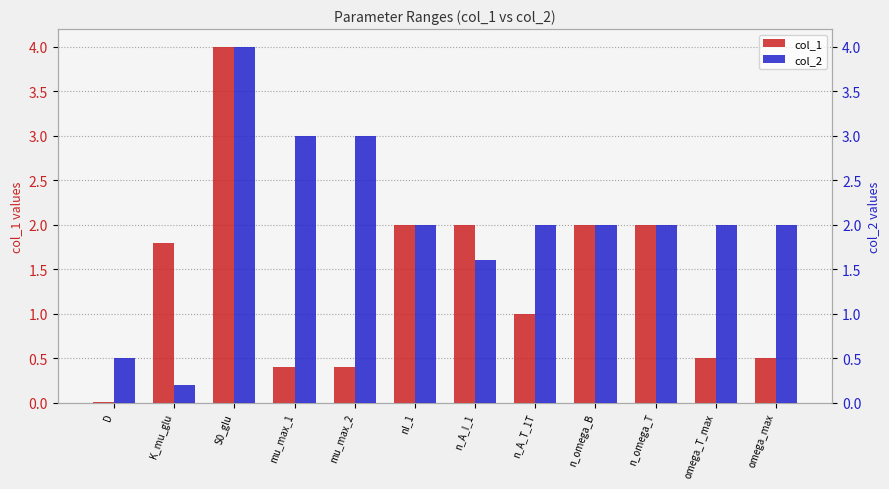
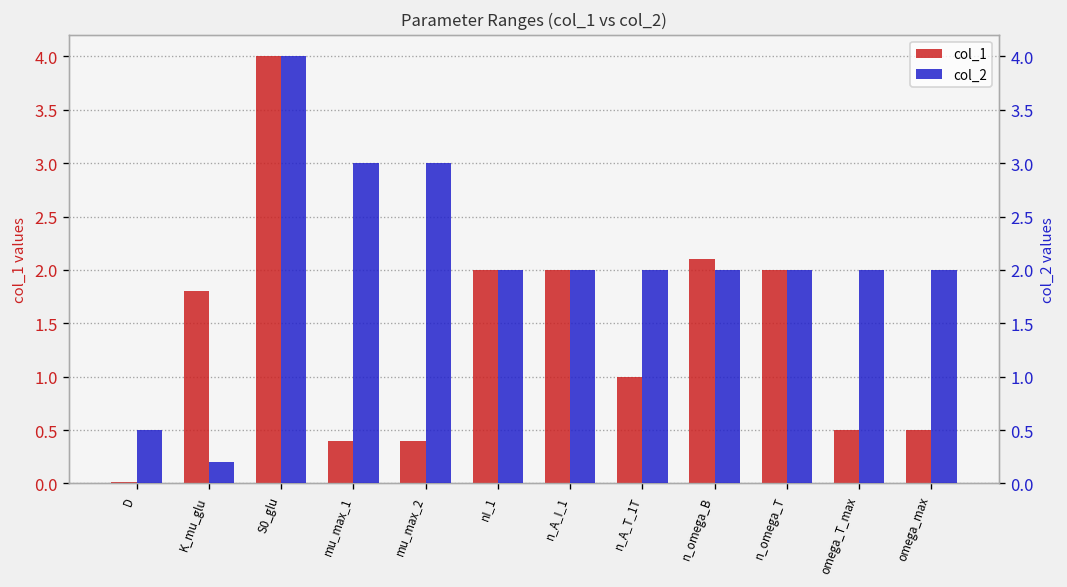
  {
    "col_1": {
      "K_mu_glu": 1.8,
      "S0_glu": 4.0,
      "mu_max_1": 0.4,
      "mu_max_2": 0.4,
      "nI_1": 2.0,
      "n_A_I_1": 2.0,
      "n_A_T_1T": 1.0,
-     "n_omega_B": 2.0,
+     "n_omega_B": 2.1,
      "n_omega_T": 2.0,
      "omega_T_max": 0.5,
      "omega_max": 0.5
    },
    "col_2": {
      "D": 0.5,
      "K_mu_glu": 0.2,
      "S0_glu": 4.0,
      "mu_max_1": 3.0,
      "mu_max_2": 3.0,
      "nI_1": 2.0,
-     "n_A_I_1": 1.6,
+     "n_A_I_1": 2.0,
      "n_A_T_1T": 2.0,
      "n_omega_B": 2.0,
      "n_omega_T": 2.0,
      "omega_T_max": 2.0,
      "omega_max": 2.0
    }
  }
